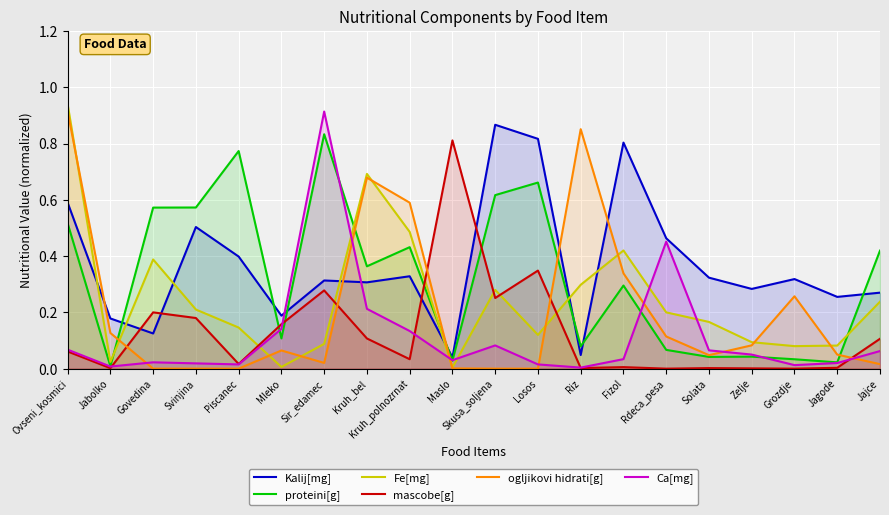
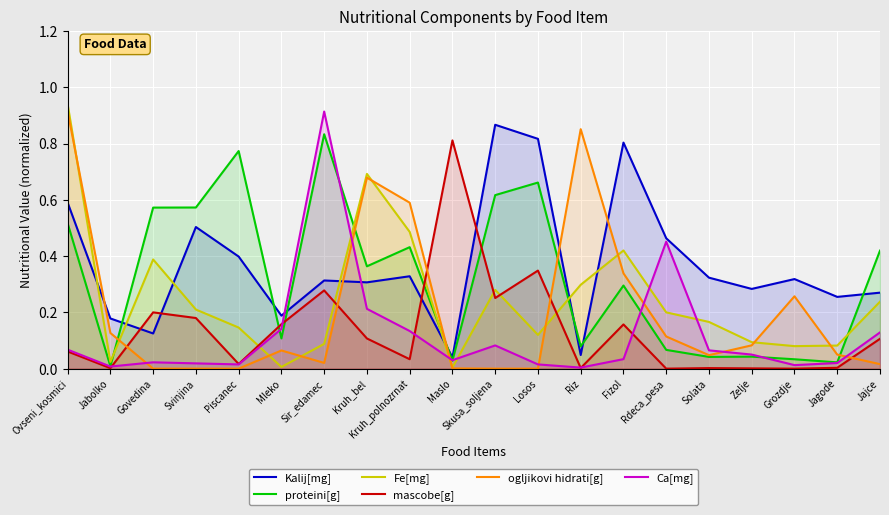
  {
    "Kalij[mg]": {
      "Ovseni_kosmici": 0.59,
      "Jabolko": 0.18,
      "Govedina": 0.13,
      "Svinjina": 0.50,
      "Piscanec": 0.40,
      "Mleko": 0.19,
      "Sir_edamec": 0.31,
      "Kruh_bel": 0.31,
      "Kruh_polnozrnat": 0.33,
      "Maslo": 0.04,
      "Skusa_soljena": 0.87,
      "Losos": 0.82,
      "Riz": 0.05,
      "Fizol": 0.80,
      "Rdeca_pesa": 0.46,
      "Solata": 0.32,
      "Zelje": 0.28,
      "Grozdje": 0.32,
      "Jagode": 0.26,
      "Jajce": 0.27
    },
    "proteini[g]": {
      "Ovseni_kosmici": 0.52,
      "Govedina": 0.57,
      "Svinjina": 0.57,
      "Piscanec": 0.77,
      "Mleko": 0.11,
      "Sir_edamec": 0.83,
      "Kruh_bel": 0.36,
      "Kruh_polnozrnat": 0.43,
      "Skusa_soljena": 0.62,
      "Losos": 0.66,
      "Riz": 0.08,
      "Fizol": 0.30,
      "Rdeca_pesa": 0.07,
      "Grozdje": 0.03,
      "Jajce": 0.42
    },
    "Fe[mg]": {
      "Ovseni_kosmici": 0.94,
      "Jabolko": 0.02,
      "Govedina": 0.39,
      "Svinjina": 0.21,
      "Piscanec": 0.15,
      "Mleko": 0.01,
      "Sir_edamec": 0.09,
      "Kruh_bel": 0.69,
      "Kruh_polnozrnat": 0.49,
      "Skusa_soljena": 0.28,
      "Losos": 0.12,
      "Riz": 0.30,
      "Fizol": 0.42,
      "Rdeca_pesa": 0.20,
      "Solata": 0.17,
      "Zelje": 0.09,
      "Grozdje": 0.08,
      "Jagode": 0.08,
      "Jajce": 0.24
    },
    "mascobe[g]": {
      "Govedina": 0.20,
      "Svinjina": 0.18,
      "Mleko": 0.16,
      "Sir_edamec": 0.28,
      "Kruh_bel": 0.11,
      "Kruh_polnozrnat": 0.03,
      "Maslo": 0.81,
      "Skusa_soljena": 0.25,
      "Losos": 0.35,
-     "Fizol": 0.01,
+     "Fizol": 0.16,
      "Rdeca_pesa": 0.00,
      "Solata": 0.00,
      "Zelje": 0.00,
      "Grozdje": 0.00,
      "Jagode": 0.00,
      "Jajce": 0.11
    },
    "ogljikovi hidrati[g]": {
      "Ovseni_kosmici": 0.91,
      "Jabolko": 0.13,
      "Govedina": 0.00,
      "Svinjina": 0.00,
      "Piscanec": 0.00,
      "Mleko": 0.06,
      "Sir_edamec": 0.02,
      "Kruh_bel": 0.68,
      "Kruh_polnozrnat": 0.59,
      "Skusa_soljena": 0.00,
      "Losos": 0.00,
      "Riz": 0.85,
      "Fizol": 0.34,
      "Rdeca_pesa": 0.11,
      "Zelje": 0.08,
      "Grozdje": 0.26,
      "Jagode": 0.05,
      "Jajce": 0.02
    },
    "Ca[mg]": {
      "Govedina": 0.02,
      "Svinjina": 0.02,
      "Mleko": 0.14,
      "Sir_edamec": 0.91,
      "Kruh_bel": 0.21,
      "Kruh_polnozrnat": 0.13,
      "Skusa_soljena": 0.08,
      "Losos": 0.02,
      "Fizol": 0.03,
      "Rdeca_pesa": 0.45,
      "Solata": 0.07,
      "Grozdje": 0.01,
-     "Jajce": 0.06
+     "Jajce": 0.13
    }
  }
